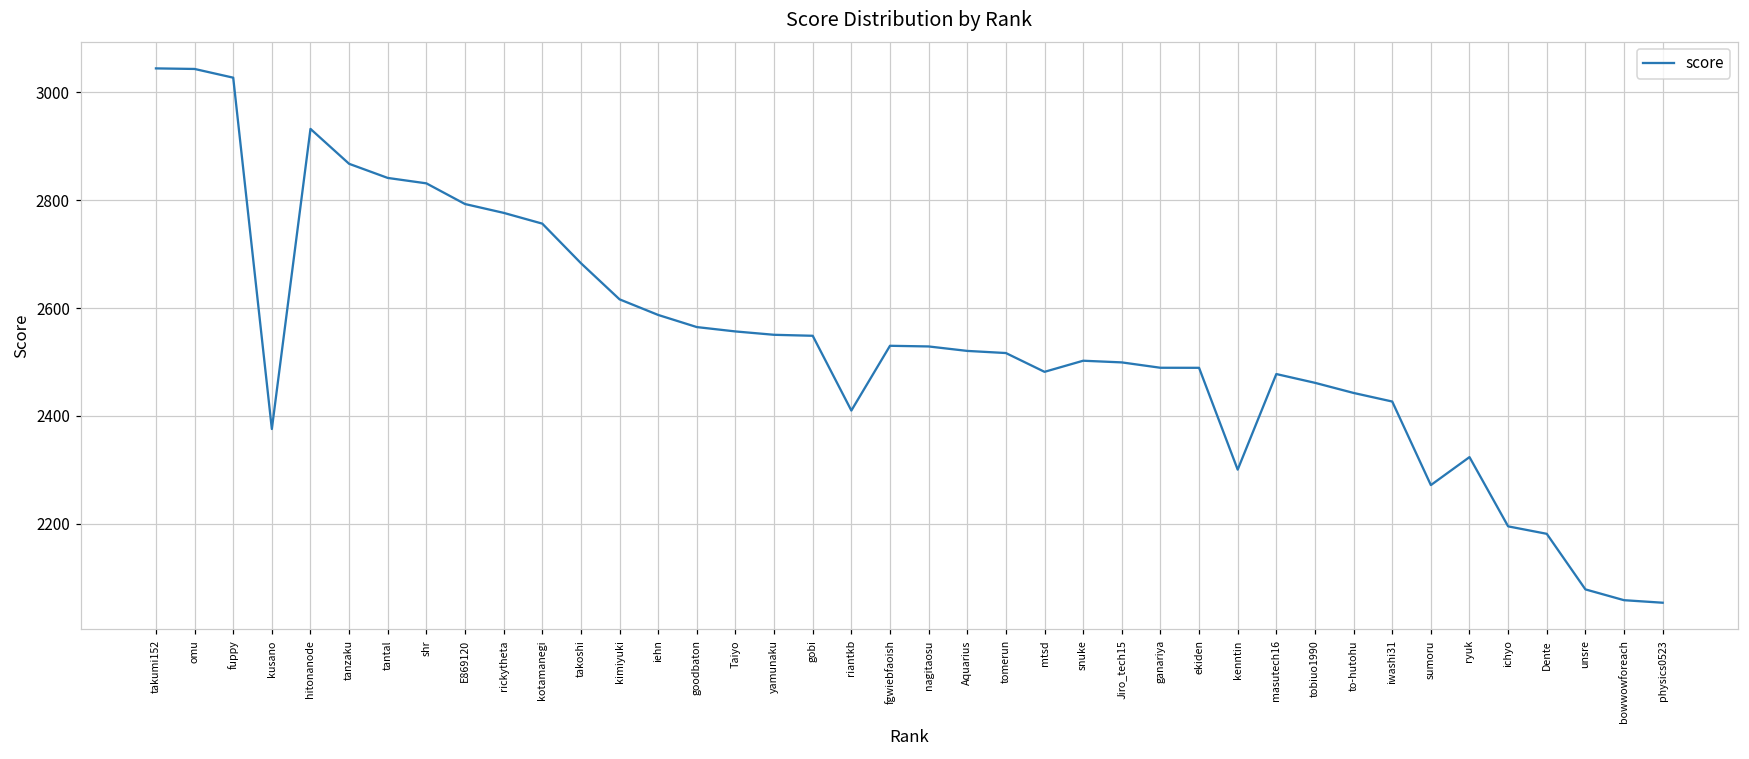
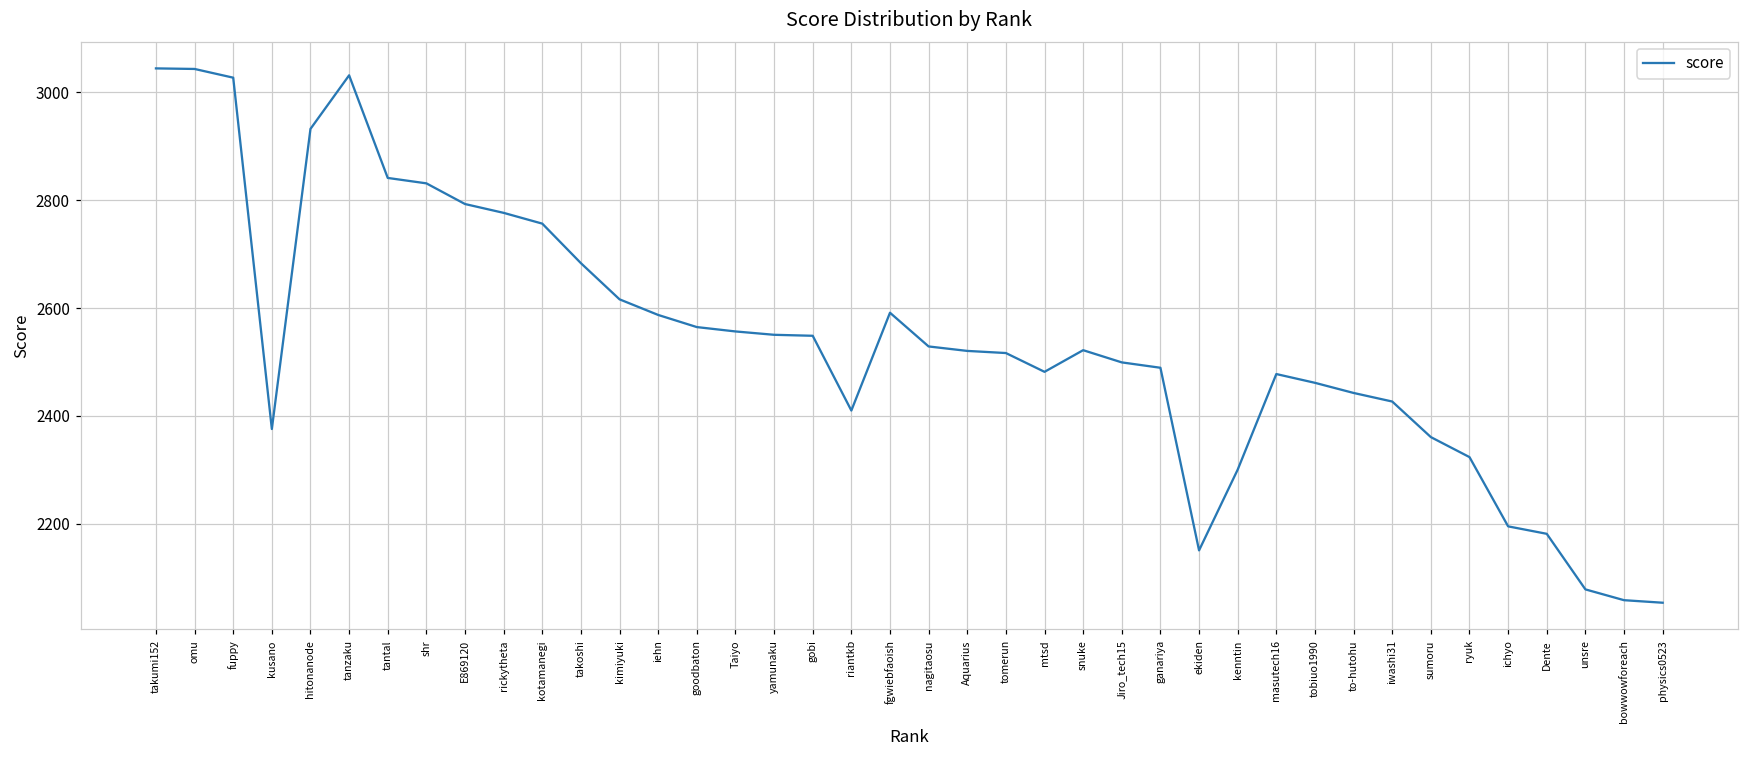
  {
    "takumi152": 3040,
    "omu": 3040,
    "fuppy": 3030,
    "kusano": 2380,
    "hitonanode": 2930,
-   "tanzaku": 2870,
+   "tanzaku": 3030,
    "tantal": 2840,
    "shr": 2830,
    "E869120": 2790,
    "rickytheta": 2780,
    "kotamanegi": 2760,
    "takoshi": 2680,
    "kimiyuki": 2620,
    "iehn": 2590,
    "goodbaton": 2560,
    "Taiyo": 2560,
    "yamunaku": 2550,
    "gobi": 2550,
    "riantkb": 2410,
-   "fgwiebfaoish": 2530,
+   "fgwiebfaoish": 2590,
    "nagitaosu": 2530,
    "Aquarius": 2520,
    "tomerun": 2520,
    "mtsd": 2480,
-   "snuke": 2500,
+   "snuke": 2520,
    "Jiro_tech15": 2500,
    "ganariya": 2490,
-   "ekiden": 2490,
+   "ekiden": 2150,
    "kenntin": 2300,
    "masutech16": 2480,
    "tobiuo1990": 2460,
    "to-hutohu": 2440,
    "iwashi31": 2430,
-   "sumoru": 2270,
+   "sumoru": 2360,
    "ryuk": 2320,
    "ichyo": 2200,
    "Dente": 2180,
    "unsre": 2080,
    "bowwowforeach": 2060,
    "physics0523": 2050
  }
